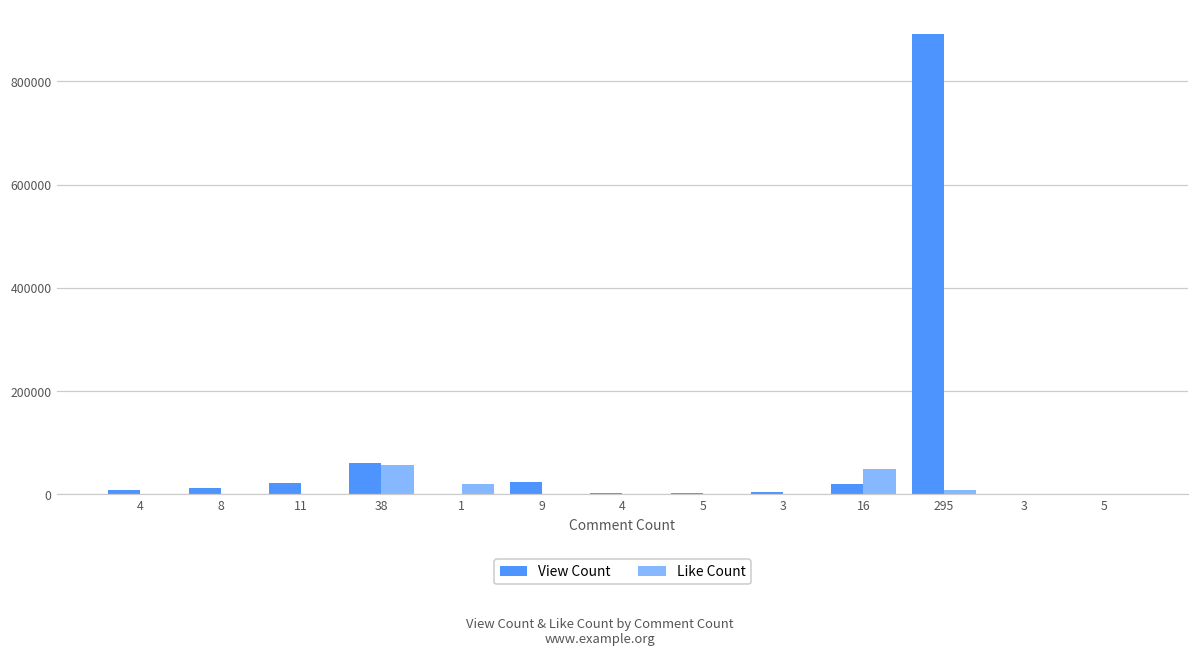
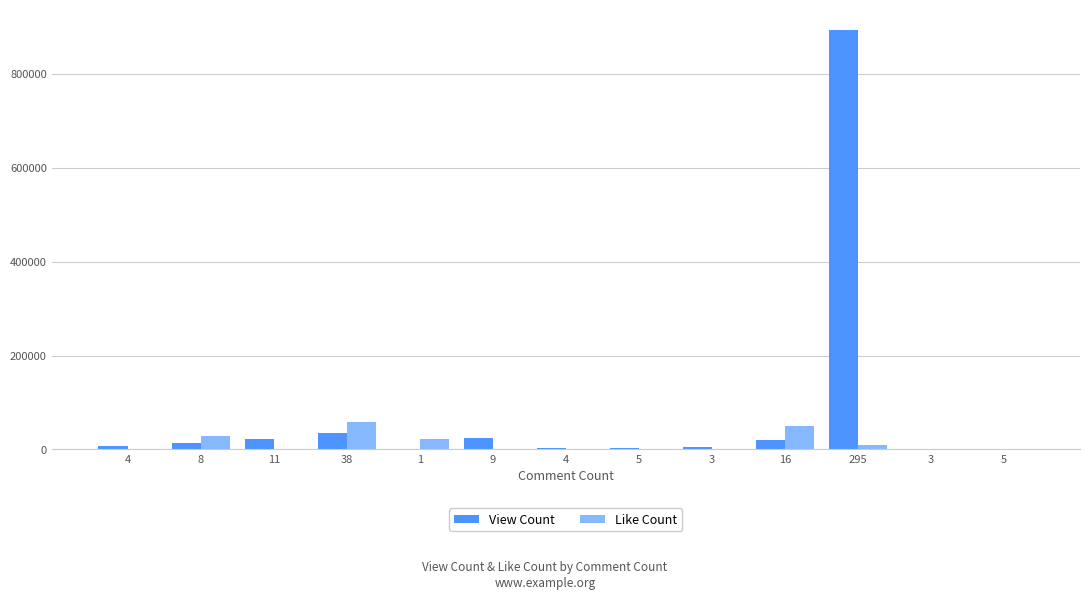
  {
    "View Count": {
      "8": 10000,
      "11": 20000,
-     "38": 60000,
+     "38": 40000,
      "9": 20000,
      "16": 20000,
      "295": 890000
    },
    "Like Count": {
-     "8": 0,
+     "8": 30000,
      "38": 60000,
      "1": 20000,
      "16": 50000,
      "295": 10000
    }
  }
